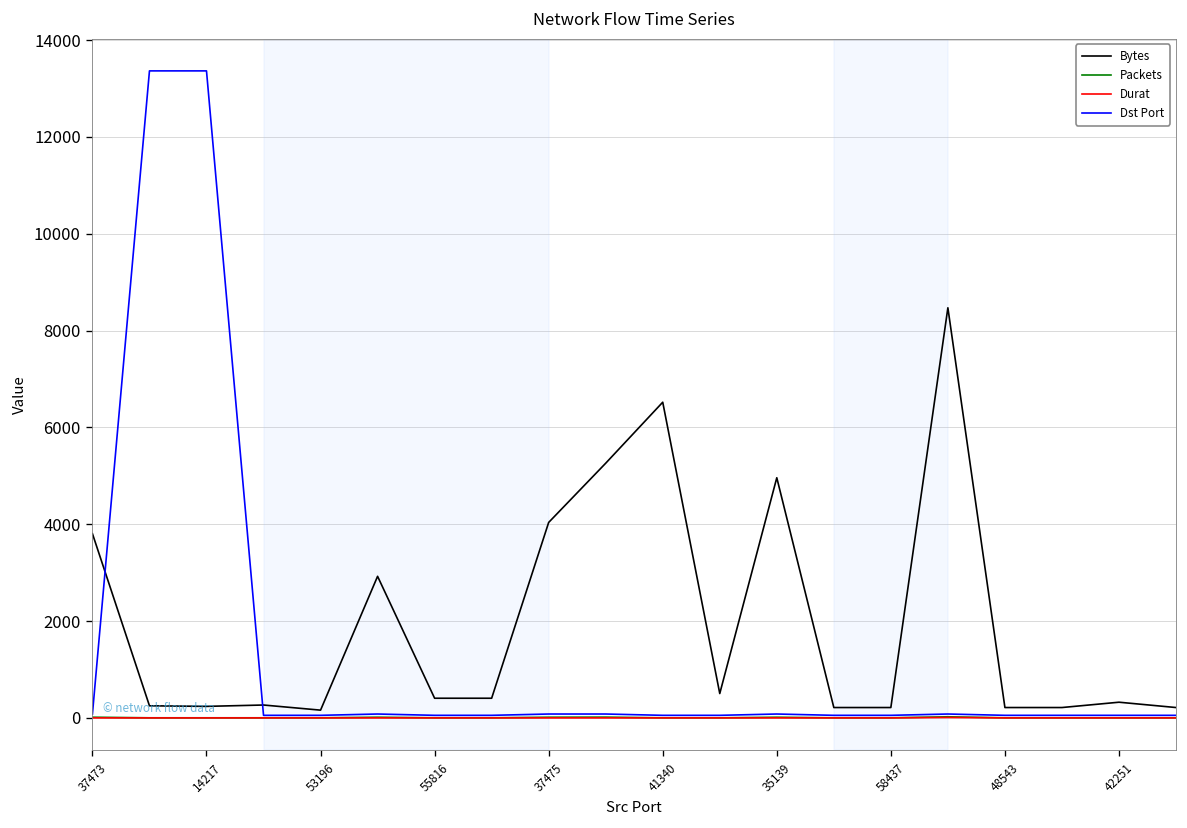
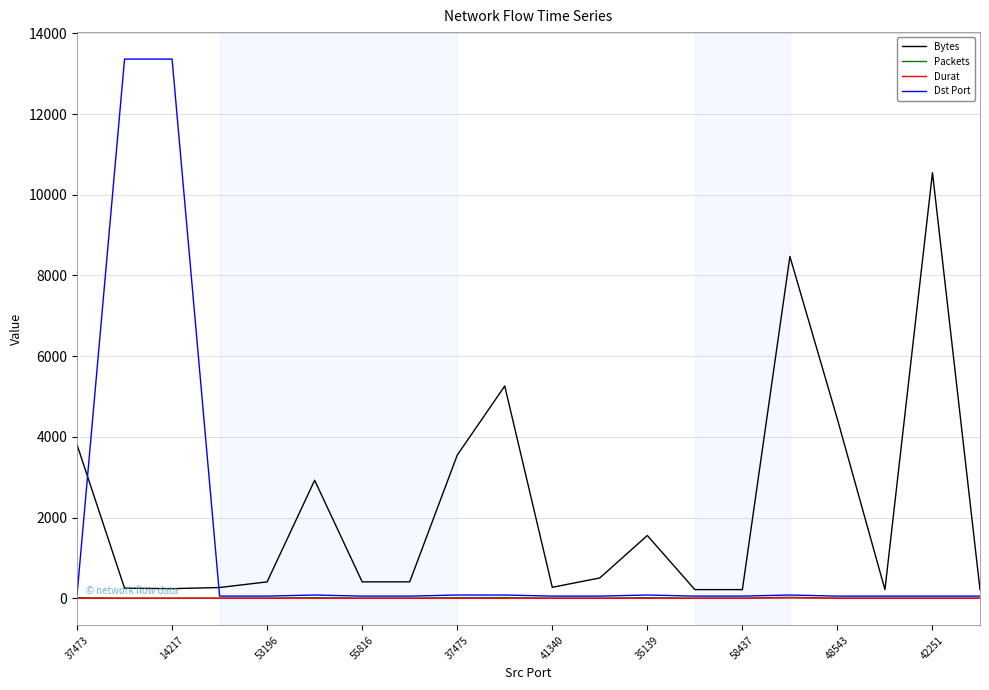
  {
    "Bytes": {
      "37473": 3800,
      "14217": 200,
-     "53196": 200,
+     "53196": 400,
      "55816": 400,
-     "37475": 4000,
-     "41340": 6500,
-     "35139": 5000,
+     "37475": 3500,
+     "41340": 300,
+     "35139": 1600,
      "58437": 200,
-     "48543": 200,
-     "42251": 300
+     "48543": 4400,
+     "42251": 10500
    },
    "Dst Port": {
      "37473": 100,
      "14217": 13400,
      "37475": 100,
      "35139": 100
    }
  }
